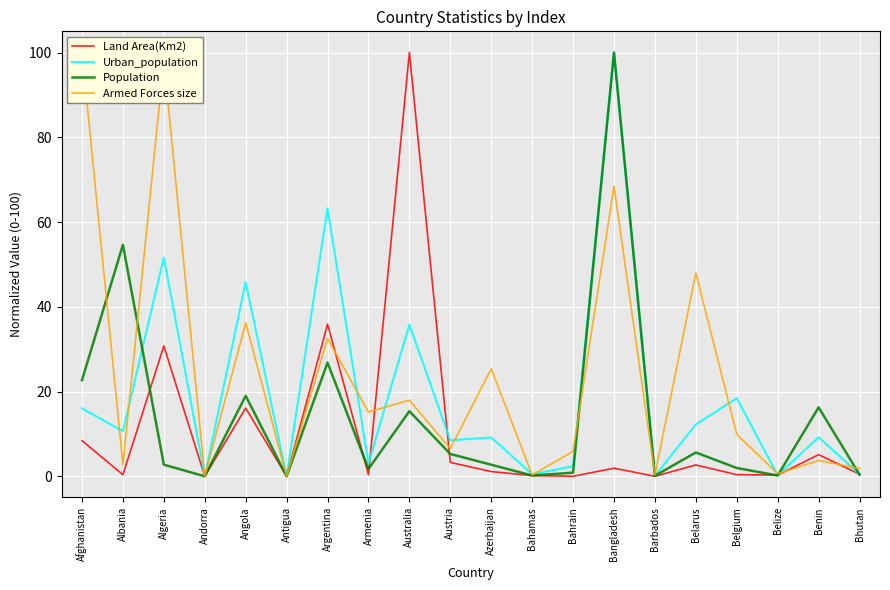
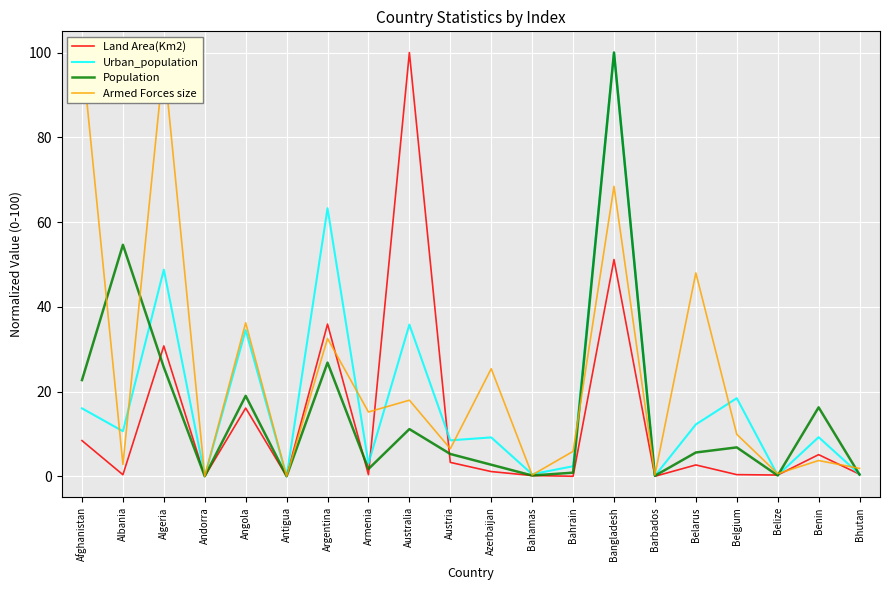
  {
    "Land Area(Km2)": {
      "Afghanistan": 8,
      "Albania": 0,
      "Algeria": 31,
      "Angola": 16,
      "Argentina": 36,
      "Armenia": 0,
      "Australia": 100,
      "Austria": 3,
      "Azerbaijan": 1,
      "Bahrain": 0,
-     "Bangladesh": 2,
+     "Bangladesh": 51,
      "Belarus": 3,
      "Belgium": 0,
      "Benin": 5
    },
    "Urban_population": {
      "Afghanistan": 16,
      "Albania": 11,
-     "Algeria": 52,
-     "Angola": 46,
+     "Algeria": 49,
+     "Angola": 35,
      "Argentina": 63,
      "Armenia": 3,
      "Australia": 36,
      "Austria": 8,
      "Azerbaijan": 9,
      "Bahrain": 2,
      "Belarus": 12,
      "Belgium": 18,
      "Benin": 9
    },
    "Population": {
      "Afghanistan": 23,
      "Albania": 55,
-     "Algeria": 3,
+     "Algeria": 26,
      "Angola": 19,
      "Argentina": 27,
      "Armenia": 2,
-     "Australia": 15,
+     "Australia": 11,
      "Austria": 5,
      "Azerbaijan": 3,
      "Bahrain": 1,
      "Belarus": 6,
-     "Belgium": 2,
+     "Belgium": 7,
      "Benin": 16
    },
    "Armed Forces size": {
      "Albania": 3,
      "Angola": 36,
      "Argentina": 33,
      "Armenia": 15,
      "Australia": 18,
      "Austria": 7,
      "Azerbaijan": 25,
      "Bahrain": 6,
      "Bangladesh": 68,
      "Belarus": 48,
      "Belgium": 10,
      "Benin": 4,
      "Bhutan": 2
    }
  }
